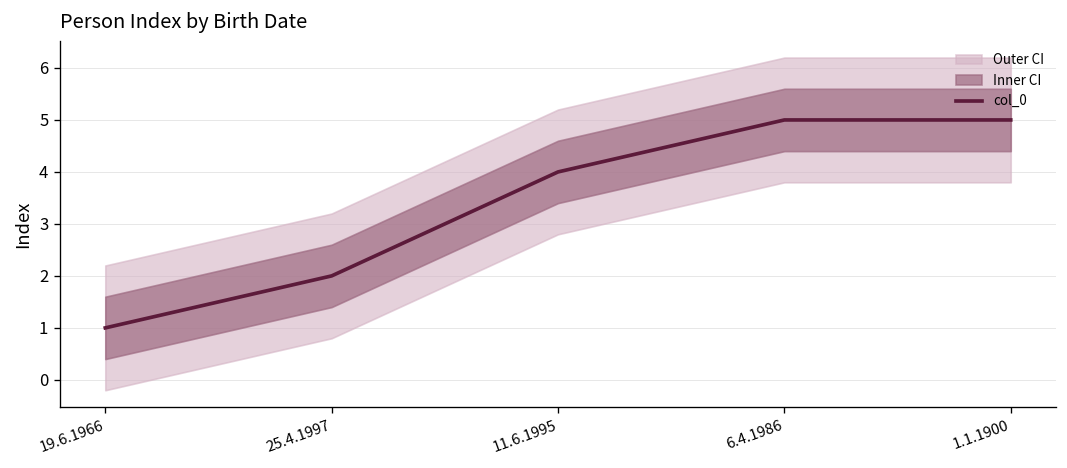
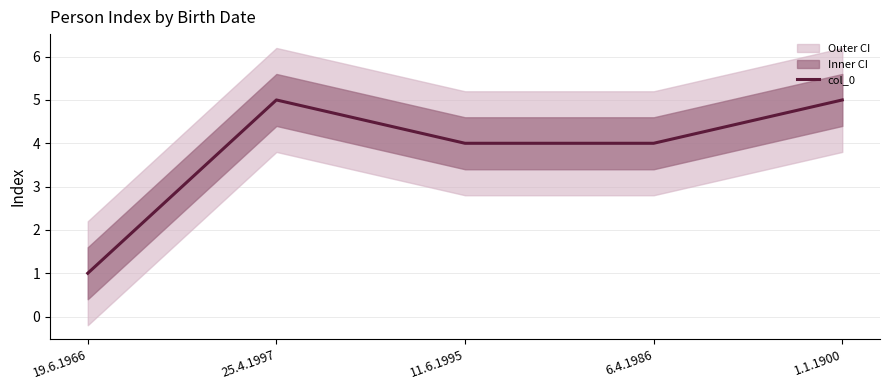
  {
    "col_0": {
      "19.6.1966": 1,
-     "25.4.1997": 2,
+     "25.4.1997": 5,
      "11.6.1995": 4,
-     "6.4.1986": 5,
+     "6.4.1986": 4,
      "1.1.1900": 5
    }
  }
